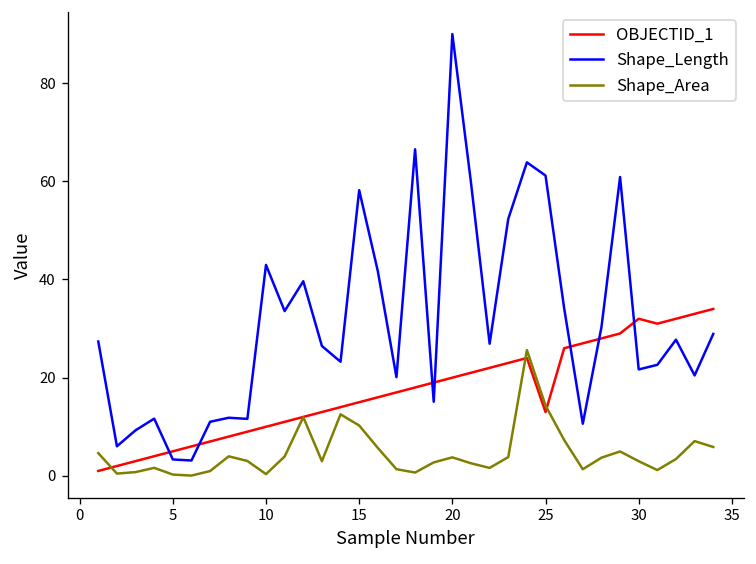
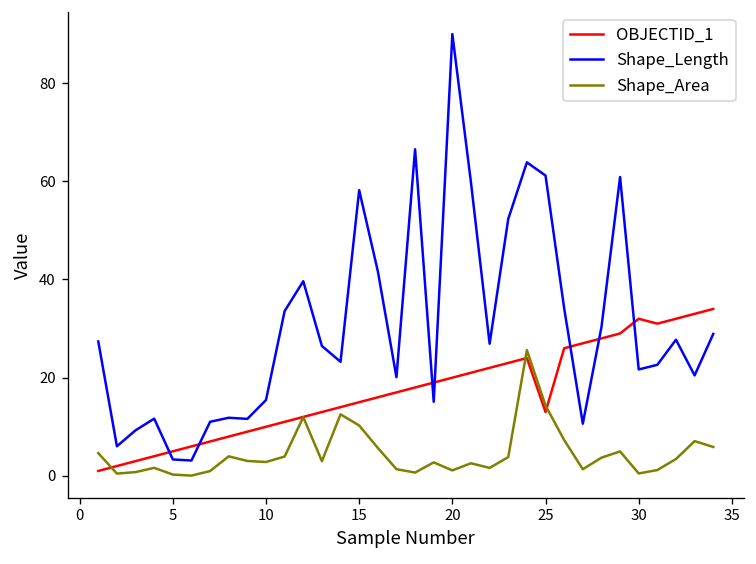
  {
    "OBJECTID_1": {
      "5": 5,
      "10": 10,
      "15": 15,
      "20": 20,
      "25": 13,
      "30": 32
    },
    "Shape_Length": {
      "5": 3,
-     "10": 43,
+     "10": 15,
      "15": 58,
      "20": 90,
      "25": 61,
      "30": 22
    },
    "Shape_Area": {
      "5": 0,
-     "10": 0,
+     "10": 3,
      "15": 10,
-     "20": 4,
+     "20": 1,
      "25": 14,
-     "30": 3
+     "30": 0
    }
  }
